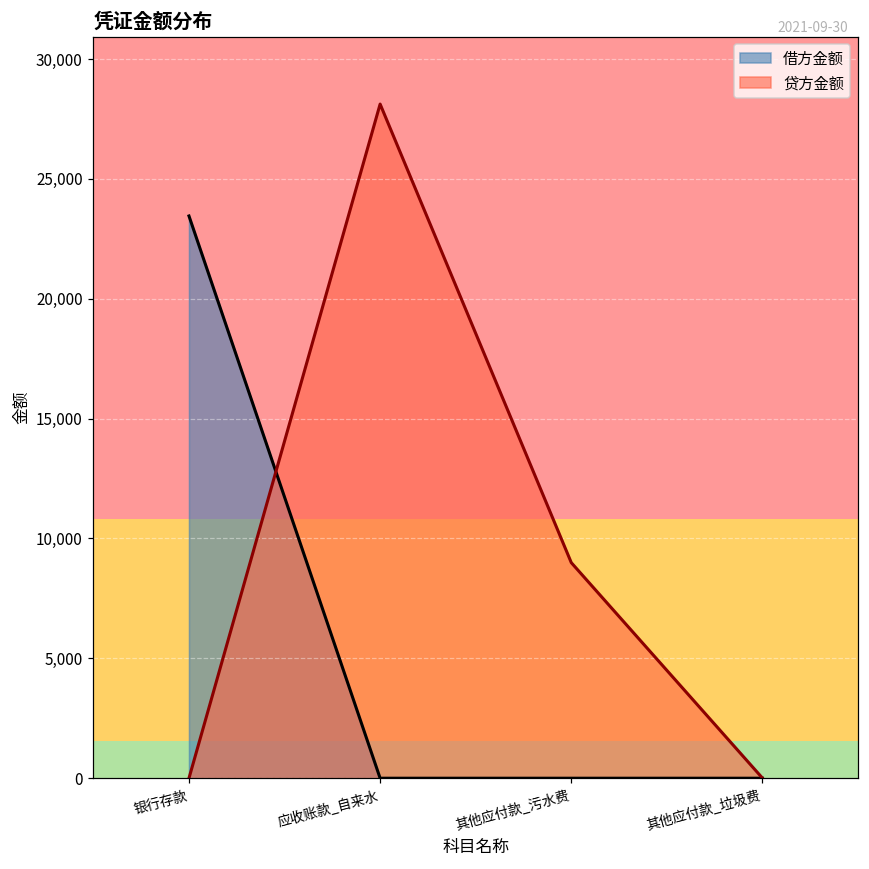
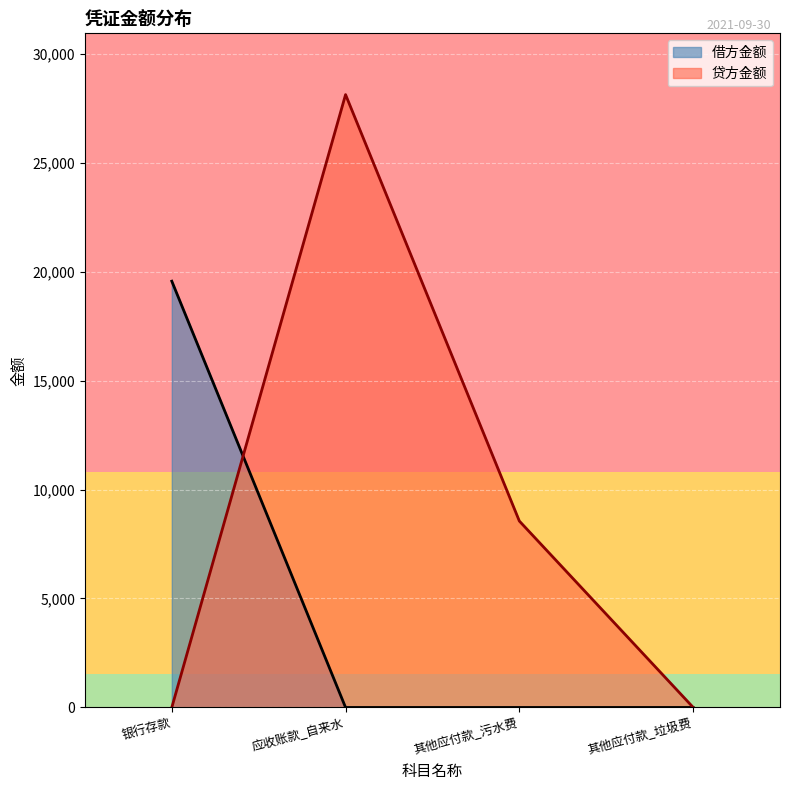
  {
    "借方金额": {
-     "银行存款": "23,500",
+     "银行存款": "19,600",
      "应收账款_自来水": "0",
      "其他应付款_污水费": "0"
    },
    "贷方金额": {
      "银行存款": "0",
      "应收账款_自来水": "28,100",
-     "其他应付款_污水费": "9,000"
+     "其他应付款_污水费": "8,600"
    }
  }
